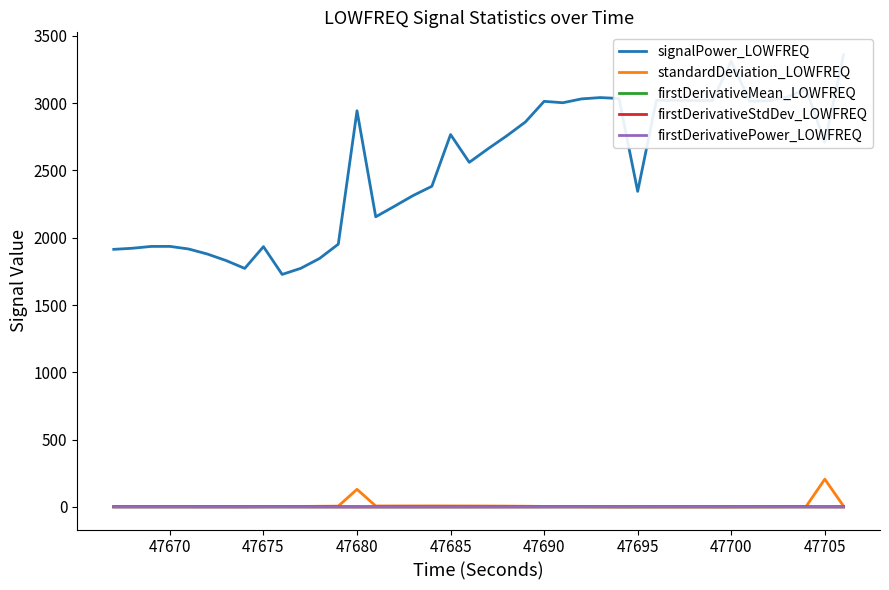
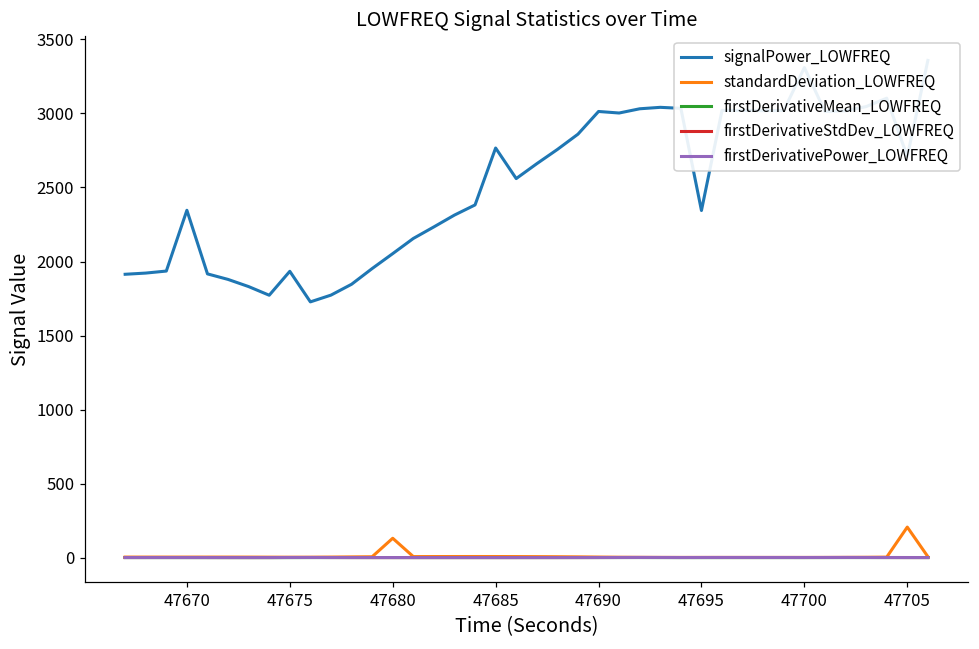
  {
    "signalPower_LOWFREQ": {
-     "47670": 1940,
+     "47670": 2350,
      "47675": 1930,
-     "47680": 2940,
+     "47680": 2050,
      "47685": 2770,
      "47690": 3010,
      "47695": 2340
    },
    "standardDeviation_LOWFREQ": {
      "47680": 130,
      "47705": 210
    },
    "firstDerivativePower_LOWFREQ": {
      "47680": 0,
      "47705": 0
    }
  }
